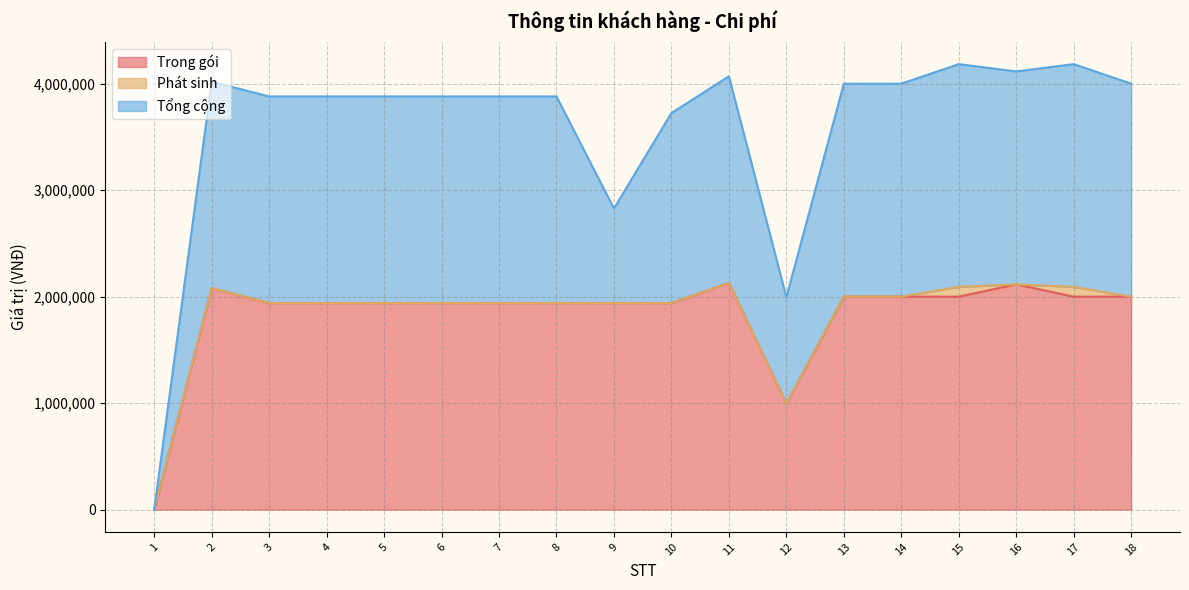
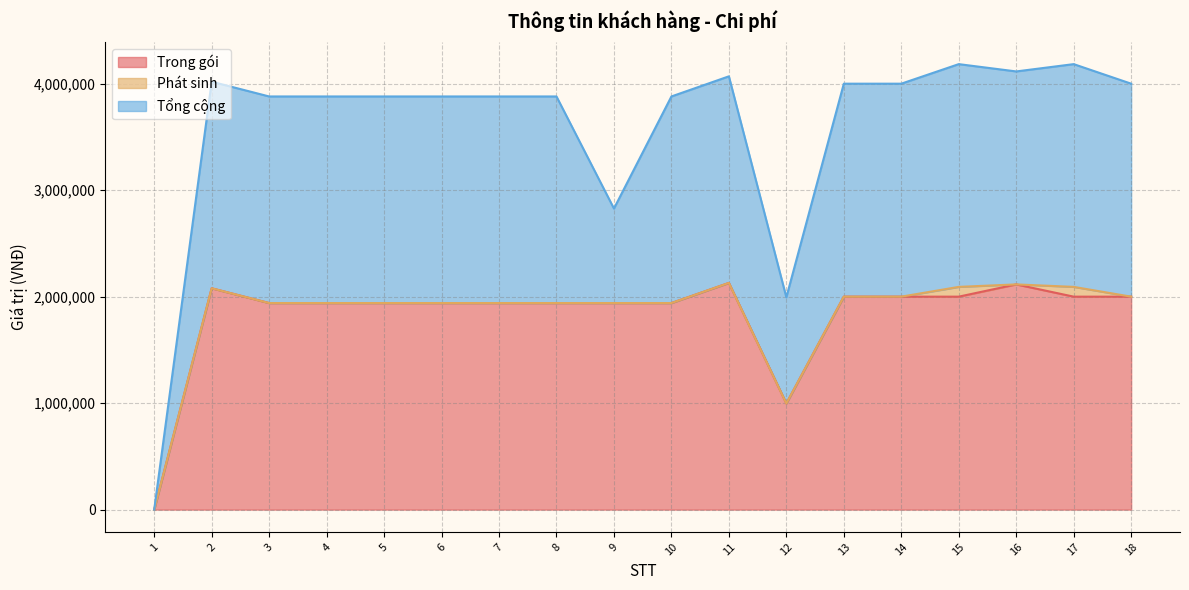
  {
    "Trong gói": {
      "15": "2,000,000",
      "17": "2,000,000"
    },
    "Phát sinh": {
      "15": "2,090,000",
      "17": "2,090,000"
    },
    "Tổng cộng": {
      "3": "1,940,000",
      "4": "1,940,000",
      "5": "1,940,000",
      "6": "1,940,000",
      "7": "1,940,000",
      "8": "1,940,000",
      "9": "890,000",
-     "10": "1,780,000",
+     "10": "1,940,000",
      "11": "1,940,000",
      "12": "1,000,000",
      "13": "2,000,000",
      "14": "2,000,000",
      "15": "2,090,000",
      "16": "2,000,000",
      "17": "2,090,000",
      "18": "2,000,000"
    }
  }
